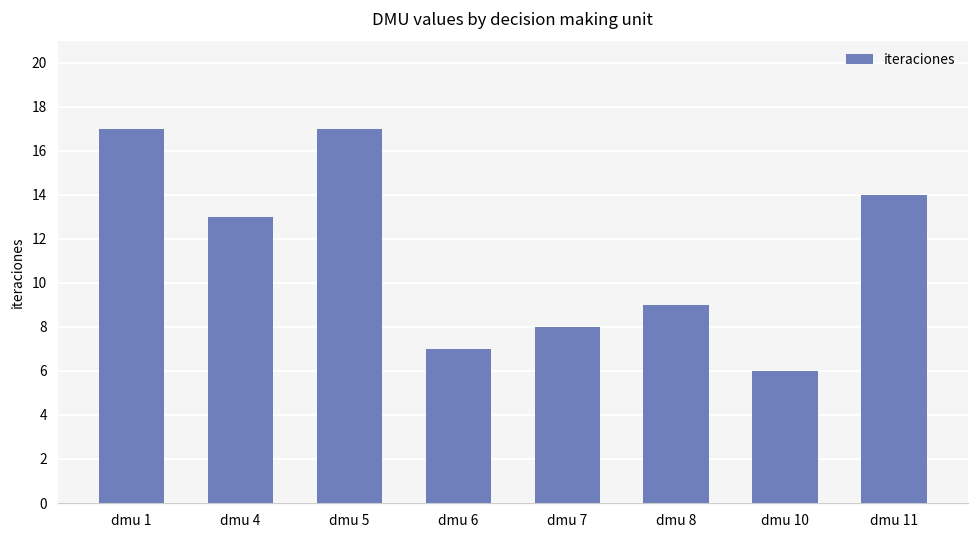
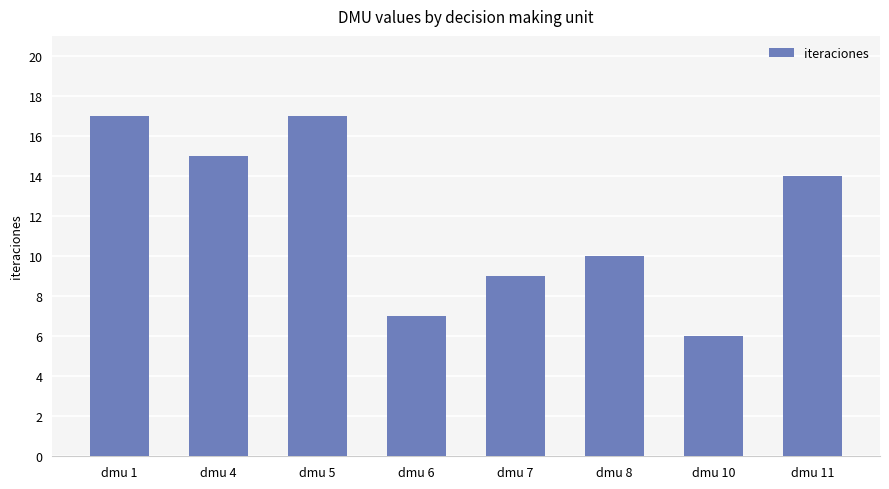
  {
    "dmu 1": 17,
-   "dmu 4": 13,
+   "dmu 4": 15,
    "dmu 5": 17,
    "dmu 6": 7,
-   "dmu 7": 8,
-   "dmu 8": 9,
+   "dmu 7": 9,
+   "dmu 8": 10,
    "dmu 10": 6,
    "dmu 11": 14
  }
